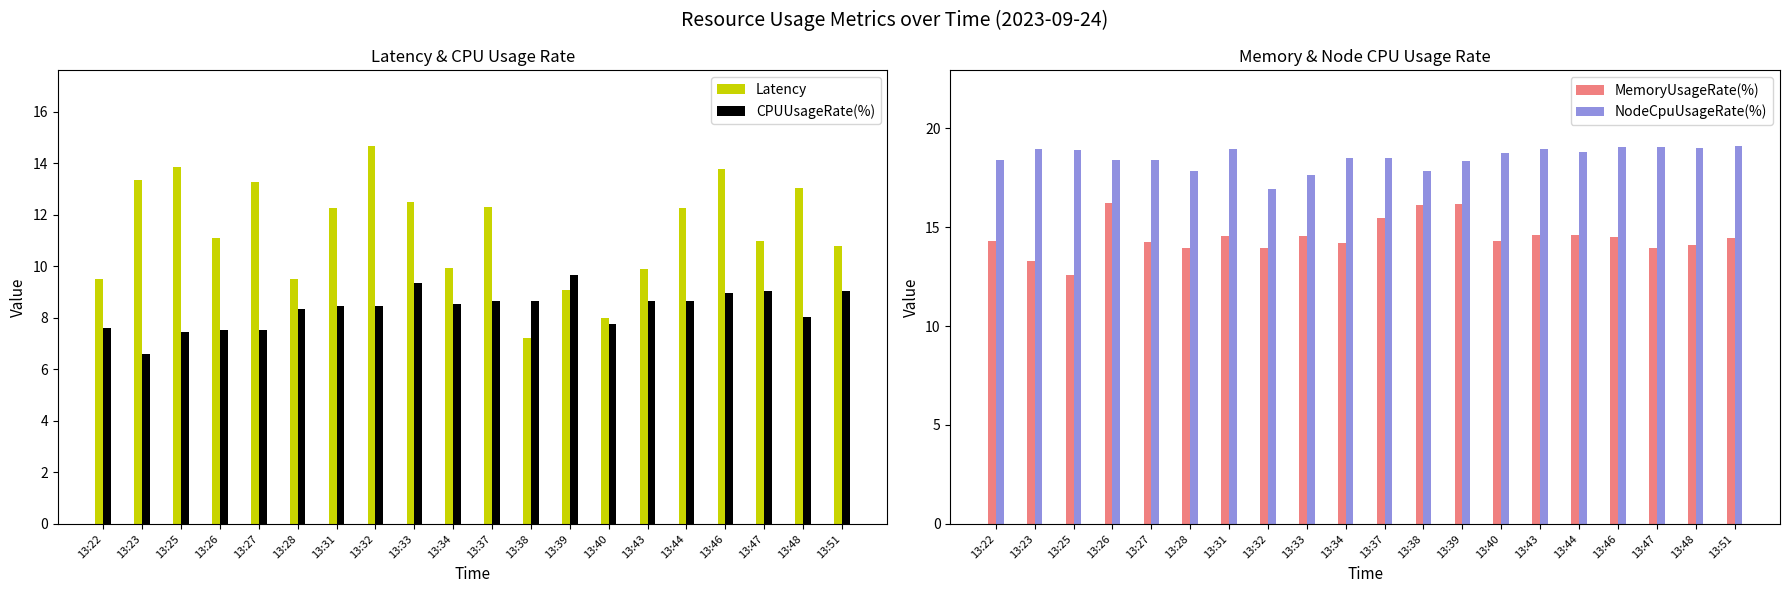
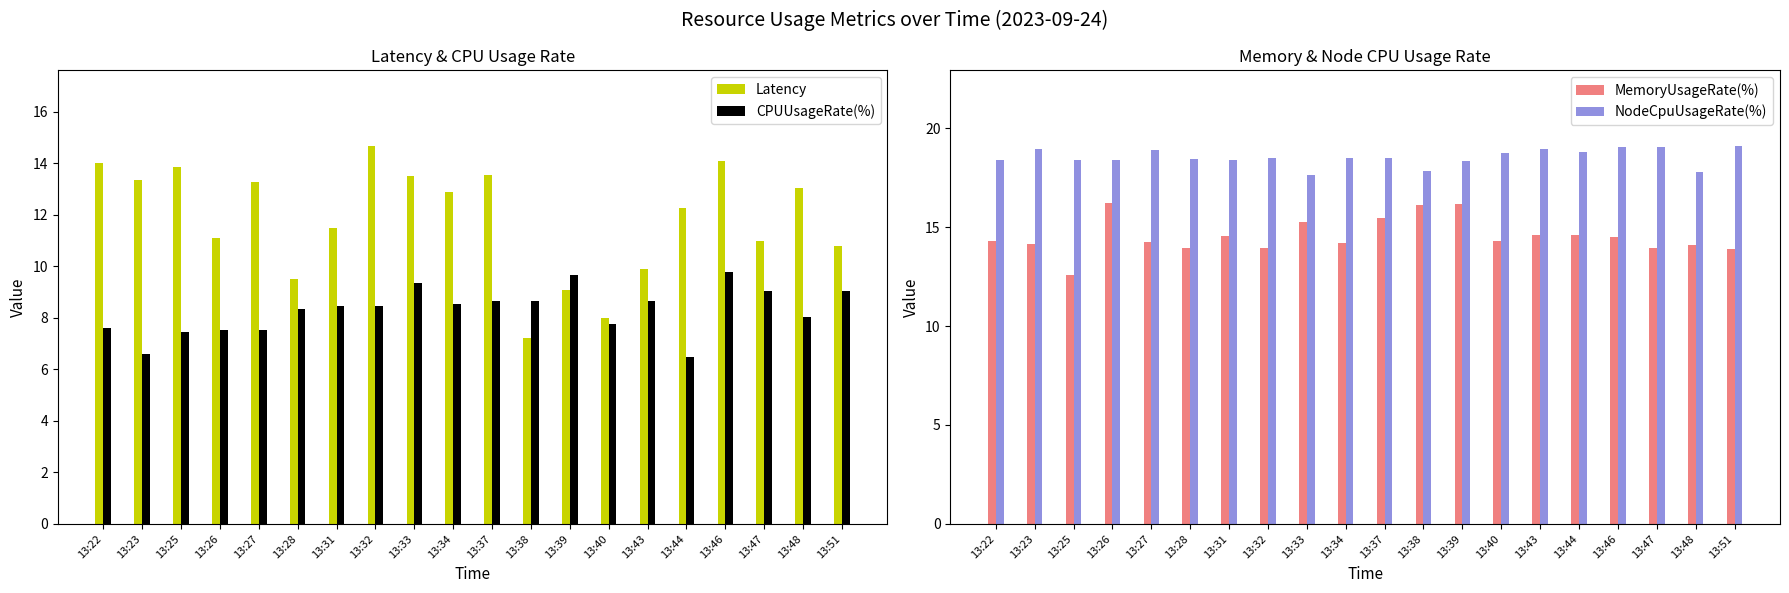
  {
    "Latency & CPU Usage Rate": {
      "Latency": {
-       "13:22": 9.5,
+       "13:22": 14.0,
        "13:23": 13.4,
        "13:25": 13.8,
        "13:26": 11.1,
        "13:27": 13.3,
        "13:28": 9.5,
-       "13:31": 12.3,
+       "13:31": 11.5,
        "13:32": 14.7,
-       "13:33": 12.5,
-       "13:34": 9.9,
-       "13:37": 12.3,
+       "13:33": 13.5,
+       "13:34": 12.9,
+       "13:37": 13.6,
        "13:38": 7.2,
        "13:39": 9.1,
        "13:40": 8.0,
        "13:43": 9.9,
        "13:44": 12.3,
-       "13:46": 13.8,
+       "13:46": 14.1,
        "13:47": 11.0,
        "13:48": 13.1,
        "13:51": 10.8
      },
      "CPUUsageRate(%)": {
        "13:22": 7.6,
        "13:23": 6.6,
        "13:25": 7.4,
        "13:26": 7.5,
        "13:27": 7.5,
        "13:28": 8.3,
        "13:31": 8.4,
        "13:32": 8.4,
        "13:33": 9.3,
        "13:34": 8.5,
        "13:37": 8.6,
        "13:38": 8.6,
        "13:39": 9.7,
        "13:40": 7.7,
        "13:43": 8.6,
-       "13:44": 8.6,
-       "13:46": 8.9,
+       "13:44": 6.5,
+       "13:46": 9.8,
        "13:47": 9.0,
        "13:48": 8.0,
        "13:51": 9.0
      }
    },
    "Memory & Node CPU Usage Rate": {
      "MemoryUsageRate(%)": {
        "13:22": 14.3,
-       "13:23": 13.3,
+       "13:23": 14.1,
        "13:25": 12.6,
        "13:26": 16.2,
        "13:27": 14.3,
        "13:28": 14.0,
        "13:31": 14.5,
        "13:32": 13.9,
-       "13:33": 14.5,
+       "13:33": 15.3,
        "13:34": 14.2,
        "13:37": 15.5,
        "13:38": 16.1,
        "13:39": 16.2,
        "13:40": 14.3,
        "13:43": 14.6,
        "13:44": 14.6,
        "13:46": 14.5,
        "13:47": 14.0,
        "13:48": 14.1,
-       "13:51": 14.5
+       "13:51": 13.9
      },
      "NodeCpuUsageRate(%)": {
        "13:22": 18.4,
        "13:23": 18.9,
-       "13:25": 18.9,
+       "13:25": 18.4,
        "13:26": 18.4,
-       "13:27": 18.4,
-       "13:28": 17.8,
-       "13:31": 19.0,
-       "13:32": 16.9,
+       "13:27": 18.9,
+       "13:28": 18.4,
+       "13:31": 18.4,
+       "13:32": 18.5,
        "13:33": 17.6,
        "13:34": 18.5,
        "13:37": 18.5,
        "13:38": 17.8,
        "13:39": 18.3,
        "13:40": 18.7,
        "13:43": 18.9,
        "13:44": 18.8,
        "13:46": 19.1,
        "13:47": 19.1,
-       "13:48": 19.0,
+       "13:48": 17.8,
        "13:51": 19.1
      }
    }
  }
